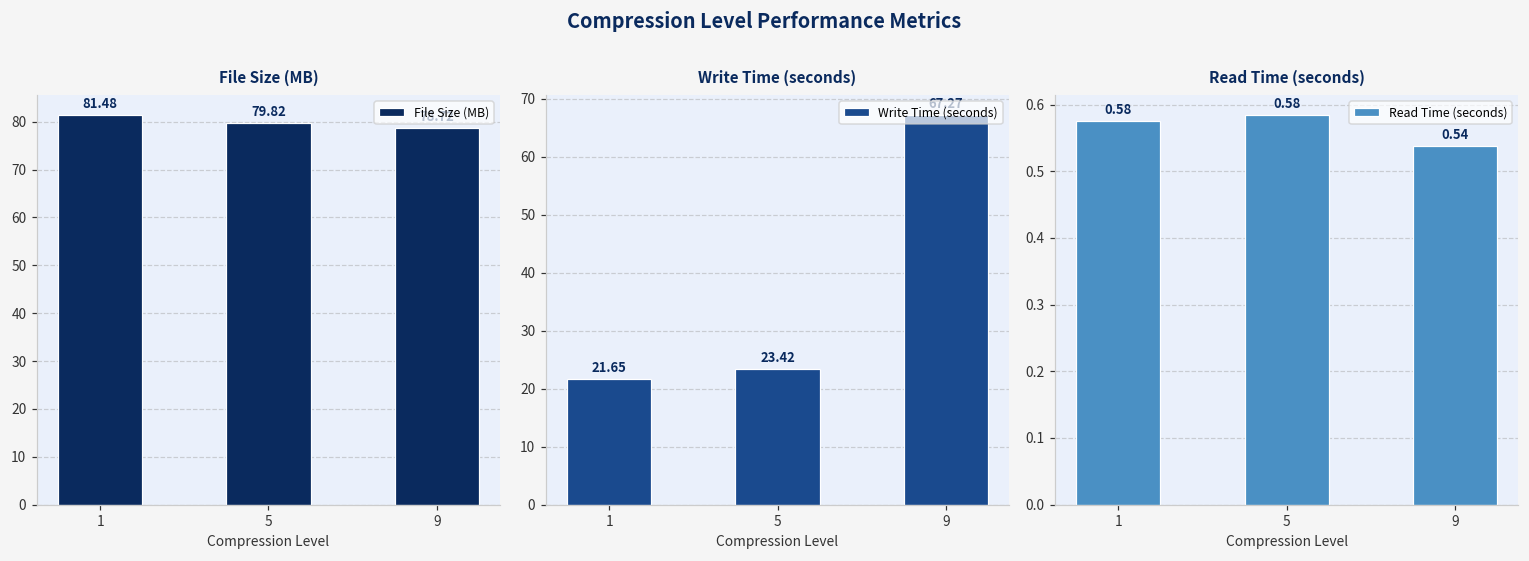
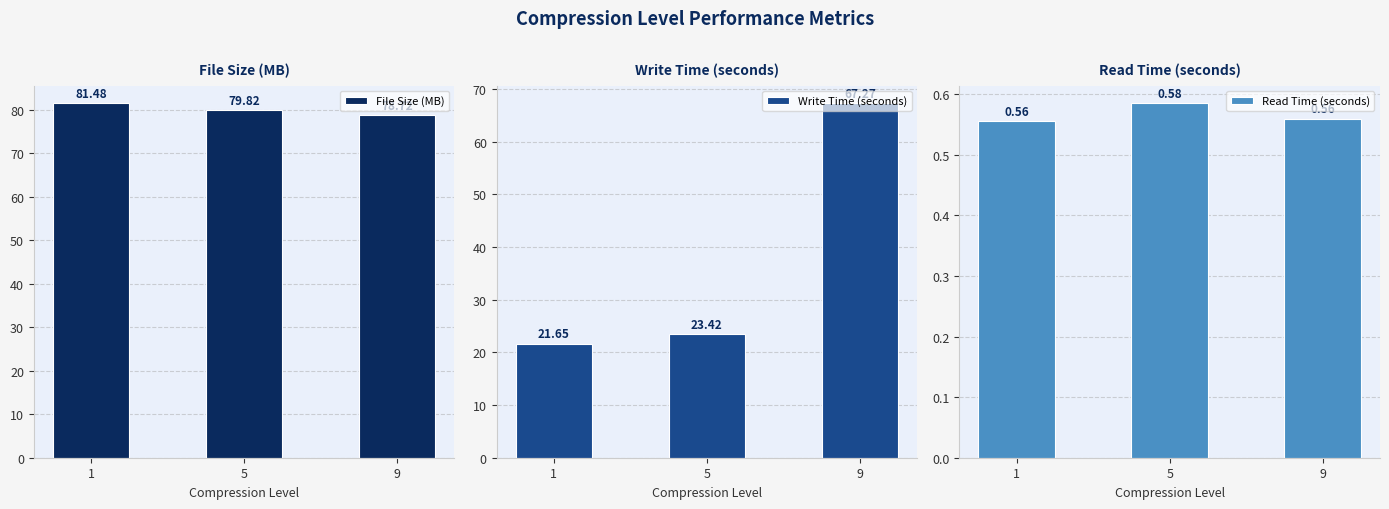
  {
    "File Size (MB)": {
      "1": 81.48,
      "5": 79.82
    },
    "Write Time (seconds)": {
      "1": 21.65,
      "5": 23.42
    },
    "Read Time (seconds)": {
-     "1": 0.58,
+     "1": 0.56,
      "5": 0.58,
-     "9": 0.54
+     "9": 0.56
    }
  }
